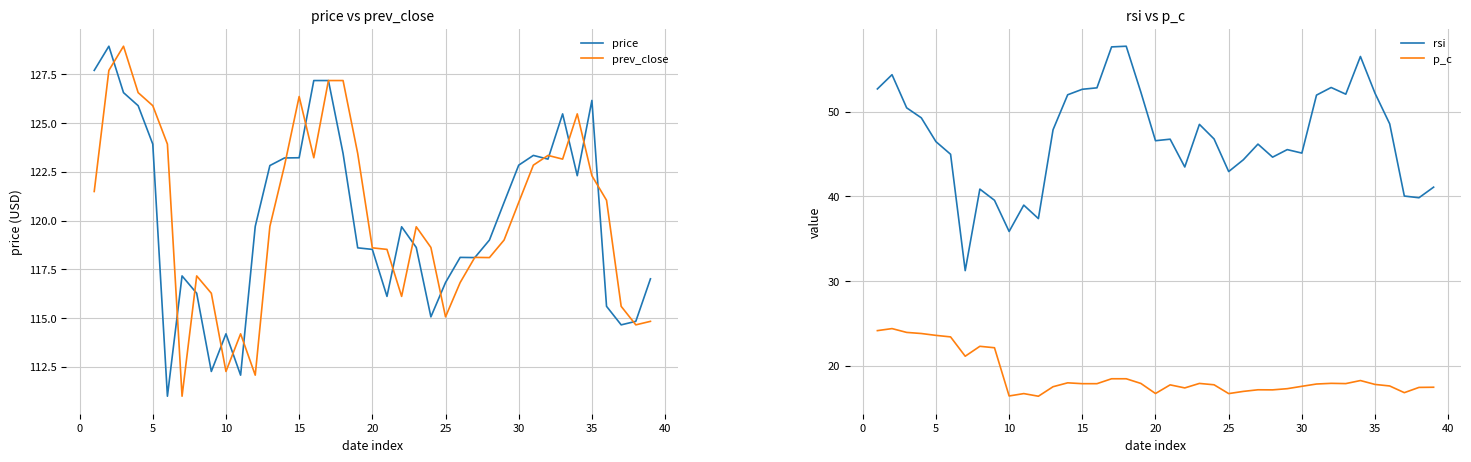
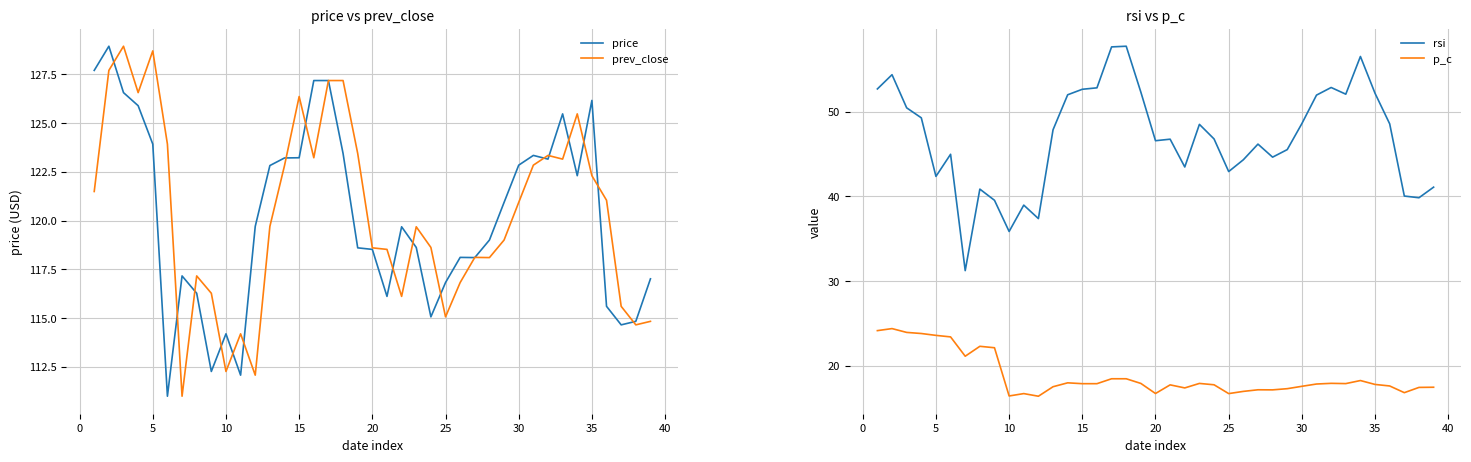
  {
    "price vs prev_close": {
      "price": {
        "5": 123.9,
        "10": 114.2,
        "15": 123.2,
        "25": 116.8,
        "30": 122.8,
        "35": 126.2
      },
      "prev_close": {
-       "5": 125.9,
+       "5": 128.7,
        "10": 112.3,
        "15": 126.4,
        "25": 115.1,
        "30": 120.9,
        "35": 122.3
      }
    },
    "rsi vs p_c": {
      "rsi": {
-       "5": 46,
+       "5": 42,
        "10": 36,
        "15": 53,
        "20": 47,
        "25": 43,
-       "30": 45,
+       "30": 49,
        "35": 52
      },
      "p_c": {
        "5": 24,
        "10": 16,
        "15": 18,
        "20": 17,
        "25": 17,
        "30": 18,
        "35": 18
      }
    }
  }
